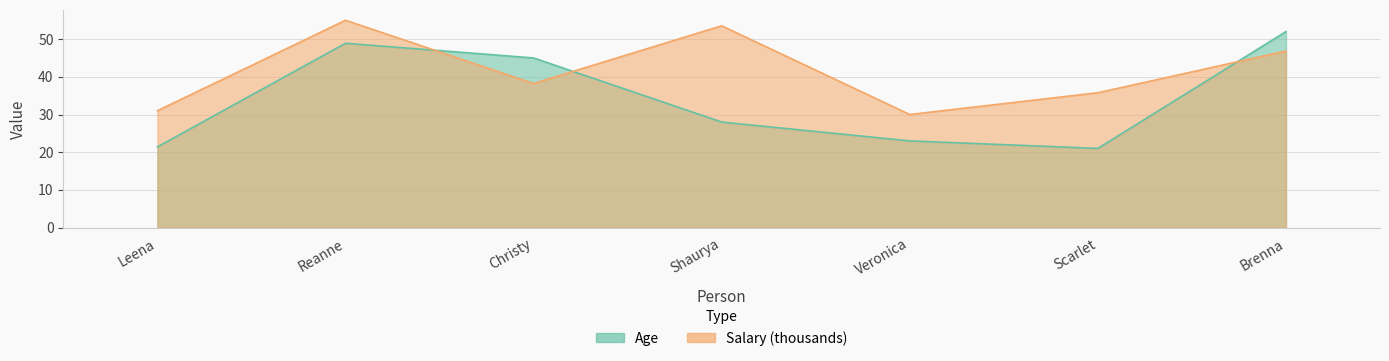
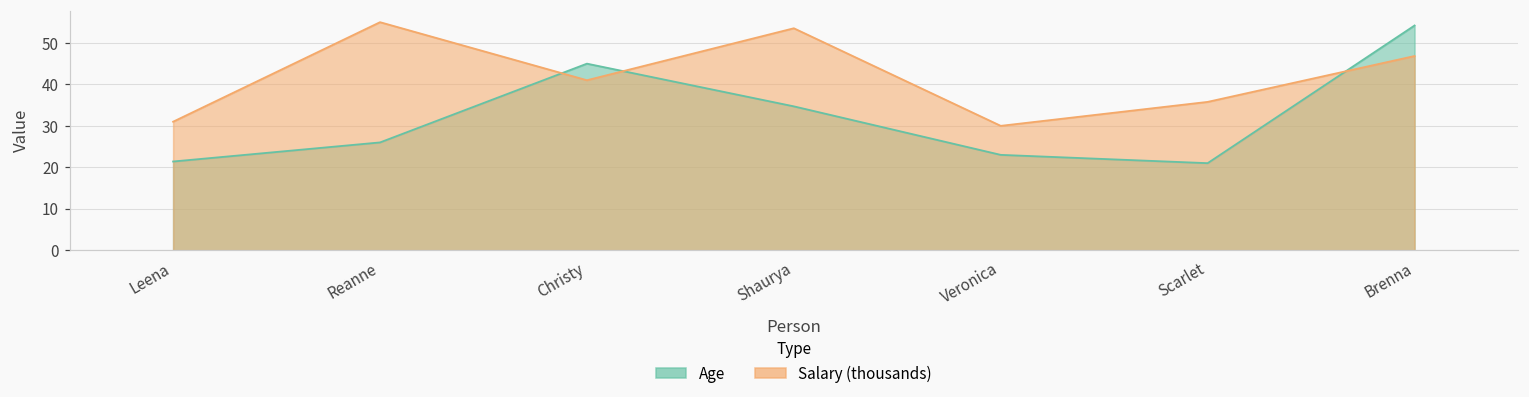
  {
    "Age": {
      "Leena": 21,
-     "Reanne": 49,
+     "Reanne": 26,
      "Christy": 45,
-     "Shaurya": 28,
+     "Shaurya": 35,
      "Veronica": 23,
      "Scarlet": 21,
-     "Brenna": 52
+     "Brenna": 54
    },
    "Salary (thousands)": {
      "Leena": 31,
      "Reanne": 55,
-     "Christy": 38,
+     "Christy": 41,
      "Shaurya": 54,
      "Veronica": 30,
      "Scarlet": 36,
      "Brenna": 47
    }
  }
